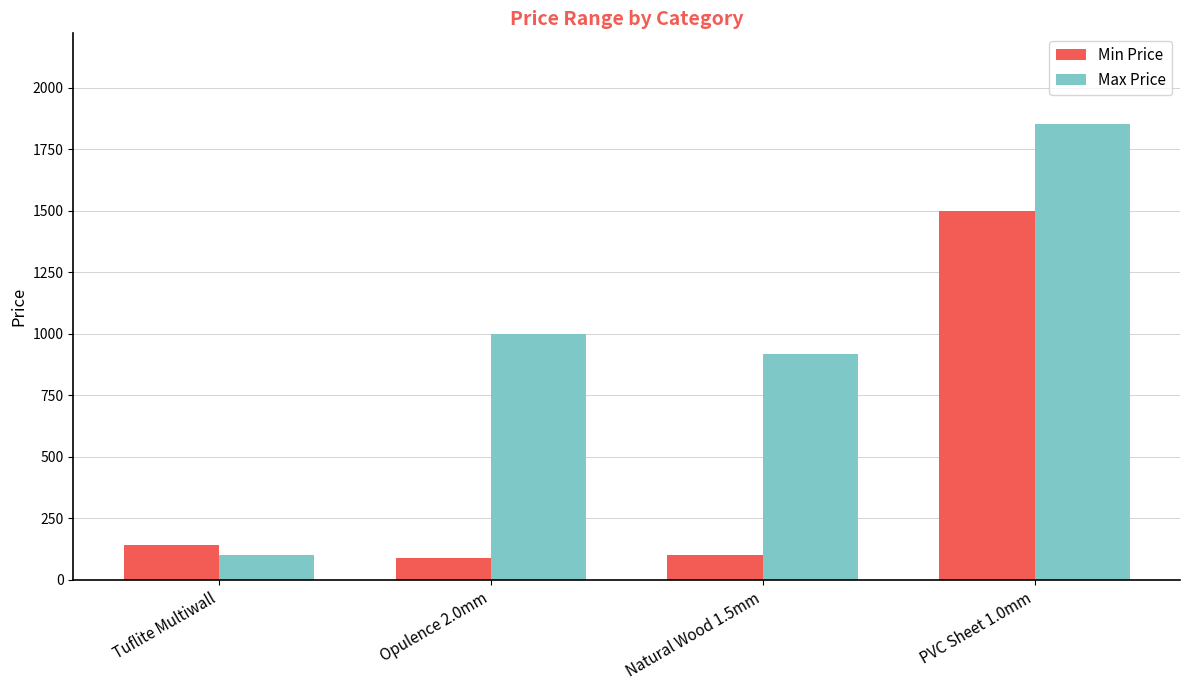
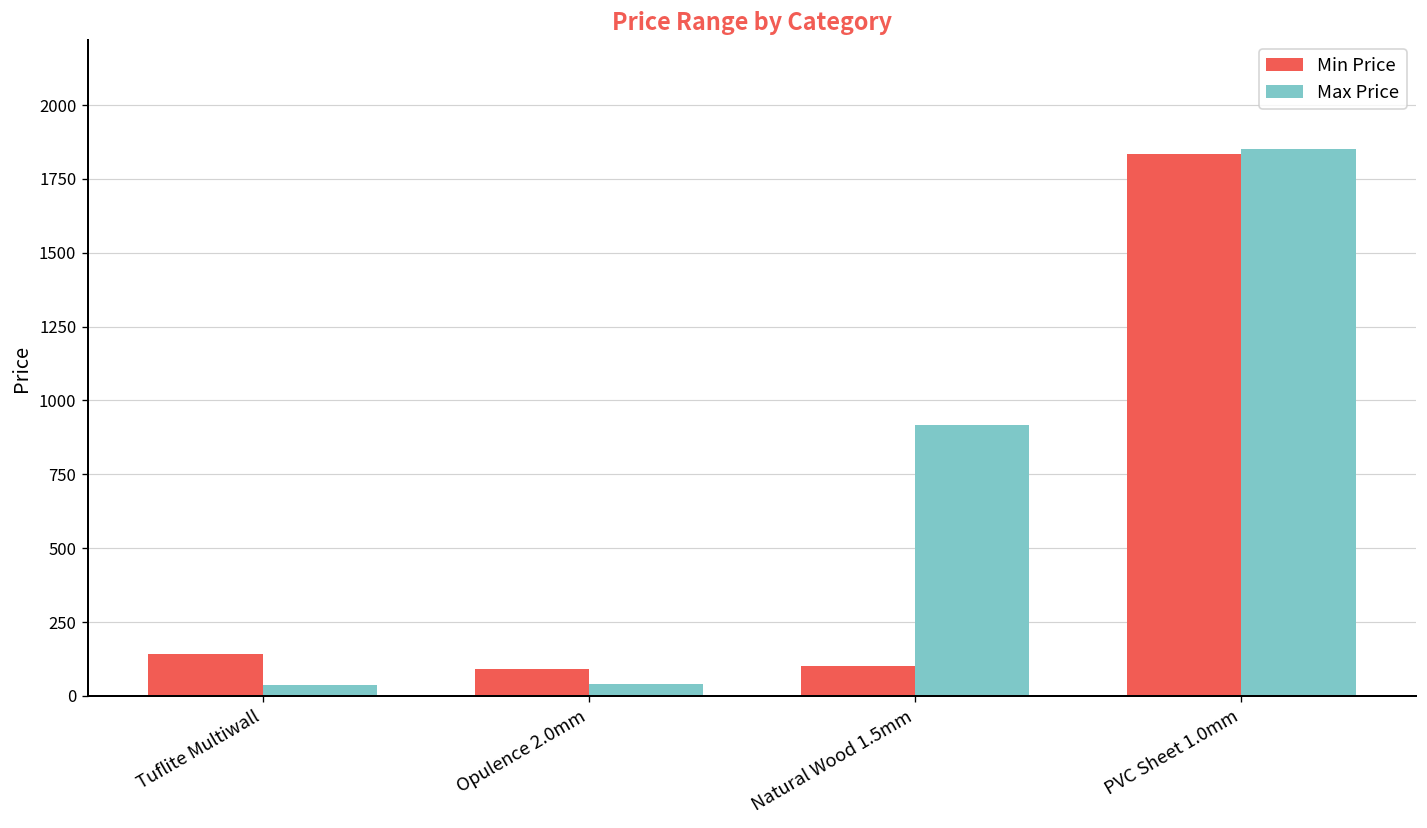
  {
    "Min Price": {
      "Tuflite Multiwall": 140,
      "Opulence 2.0mm": 90,
      "Natural Wood 1.5mm": 100,
-     "PVC Sheet 1.0mm": 1500
+     "PVC Sheet 1.0mm": 1830
    },
    "Max Price": {
-     "Tuflite Multiwall": 100,
-     "Opulence 2.0mm": 1000,
+     "Tuflite Multiwall": 40,
+     "Opulence 2.0mm": 40,
      "Natural Wood 1.5mm": 920,
      "PVC Sheet 1.0mm": 1850
    }
  }
